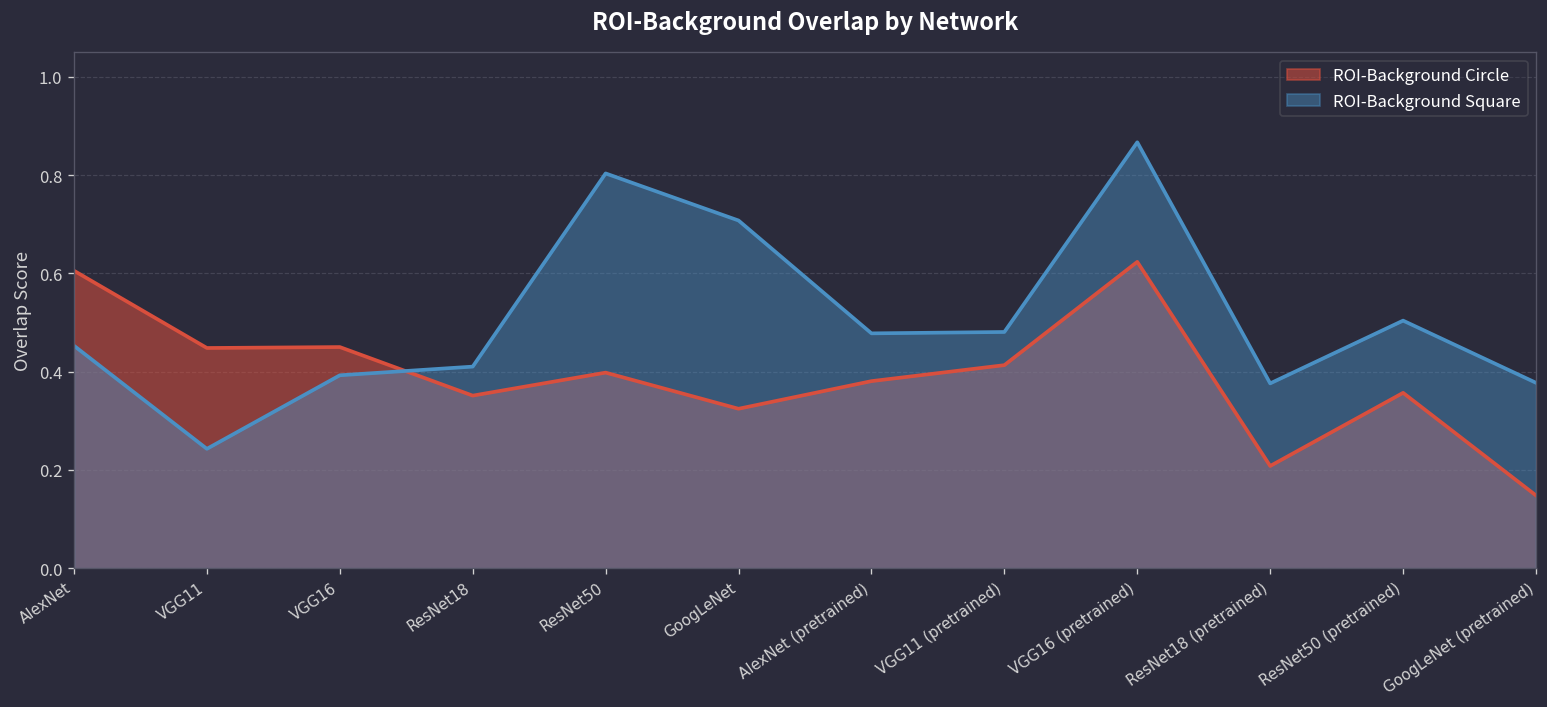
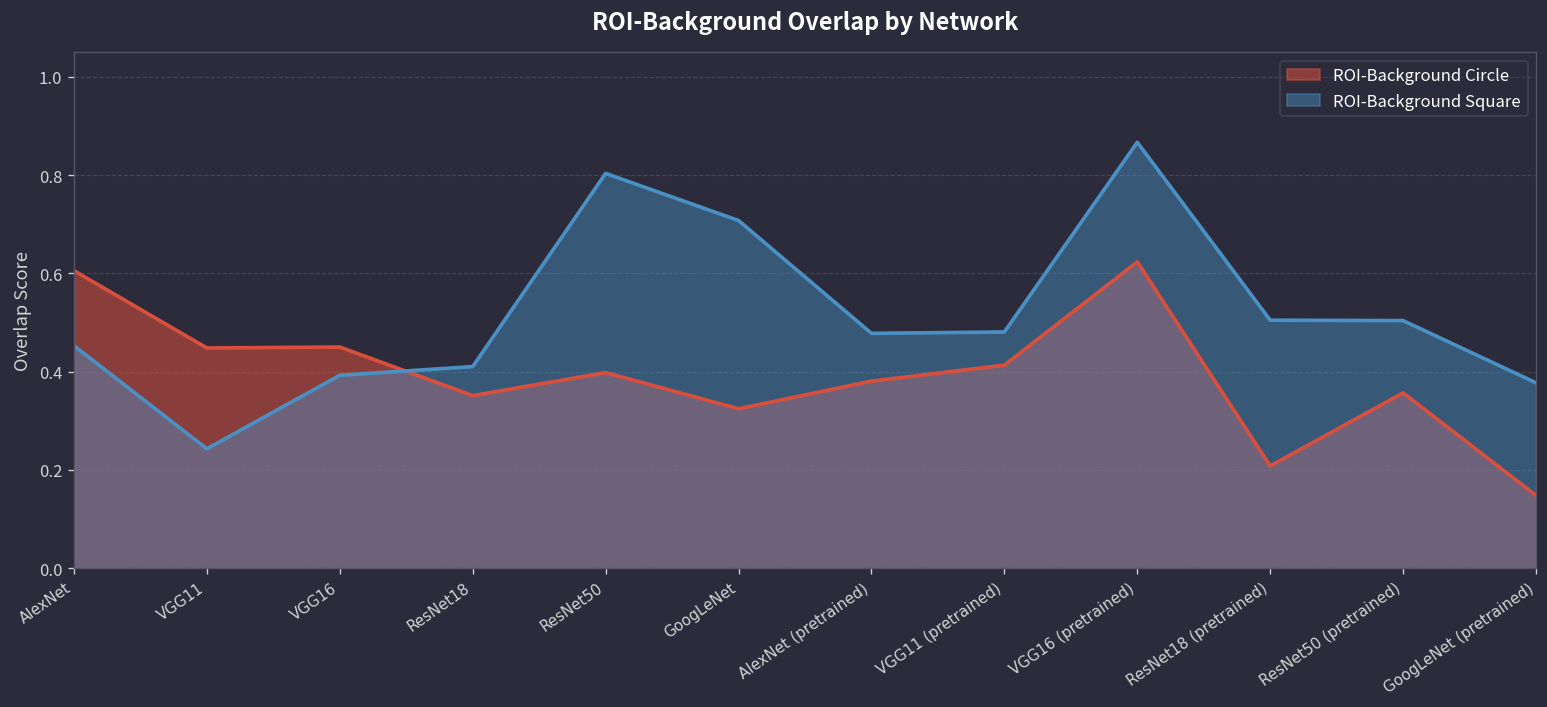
  {
    "ROI-Background Circle": {
      "AlexNet": 0.61,
      "VGG11": 0.45,
      "VGG16": 0.45,
      "ResNet18": 0.35,
      "ResNet50": 0.40,
      "GoogLeNet": 0.32,
      "AlexNet (pretrained)": 0.38,
      "VGG11 (pretrained)": 0.41,
      "VGG16 (pretrained)": 0.62,
      "ResNet18 (pretrained)": 0.21,
      "ResNet50 (pretrained)": 0.36,
      "GoogLeNet (pretrained)": 0.15
    },
    "ROI-Background Square": {
      "AlexNet": 0.45,
      "VGG11": 0.24,
      "VGG16": 0.39,
      "ResNet18": 0.41,
      "ResNet50": 0.80,
      "GoogLeNet": 0.71,
      "AlexNet (pretrained)": 0.48,
      "VGG11 (pretrained)": 0.48,
      "VGG16 (pretrained)": 0.87,
-     "ResNet18 (pretrained)": 0.38,
+     "ResNet18 (pretrained)": 0.50,
      "ResNet50 (pretrained)": 0.50,
      "GoogLeNet (pretrained)": 0.38
    }
  }
